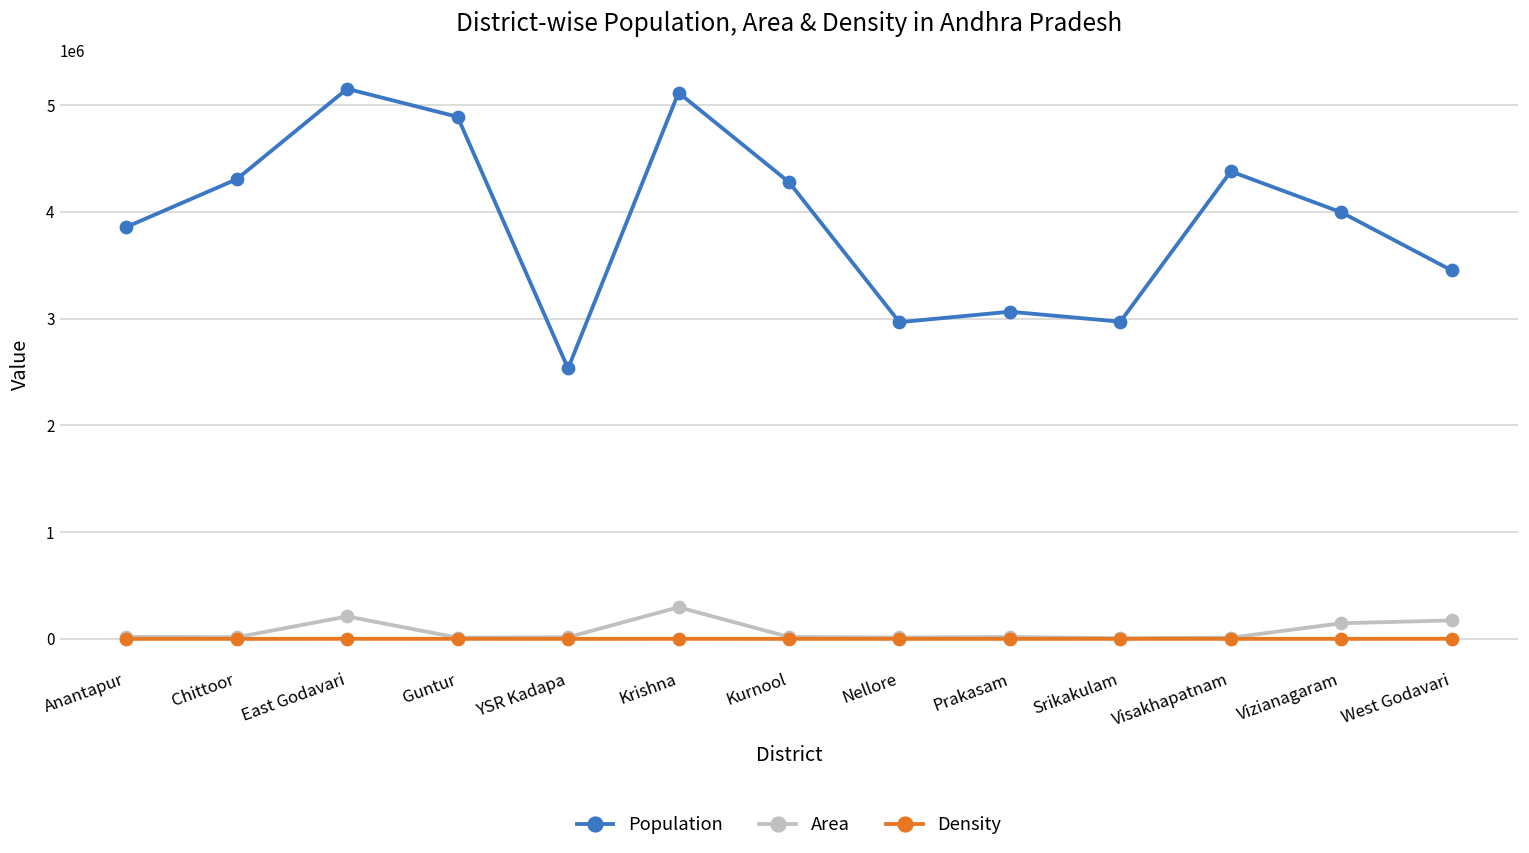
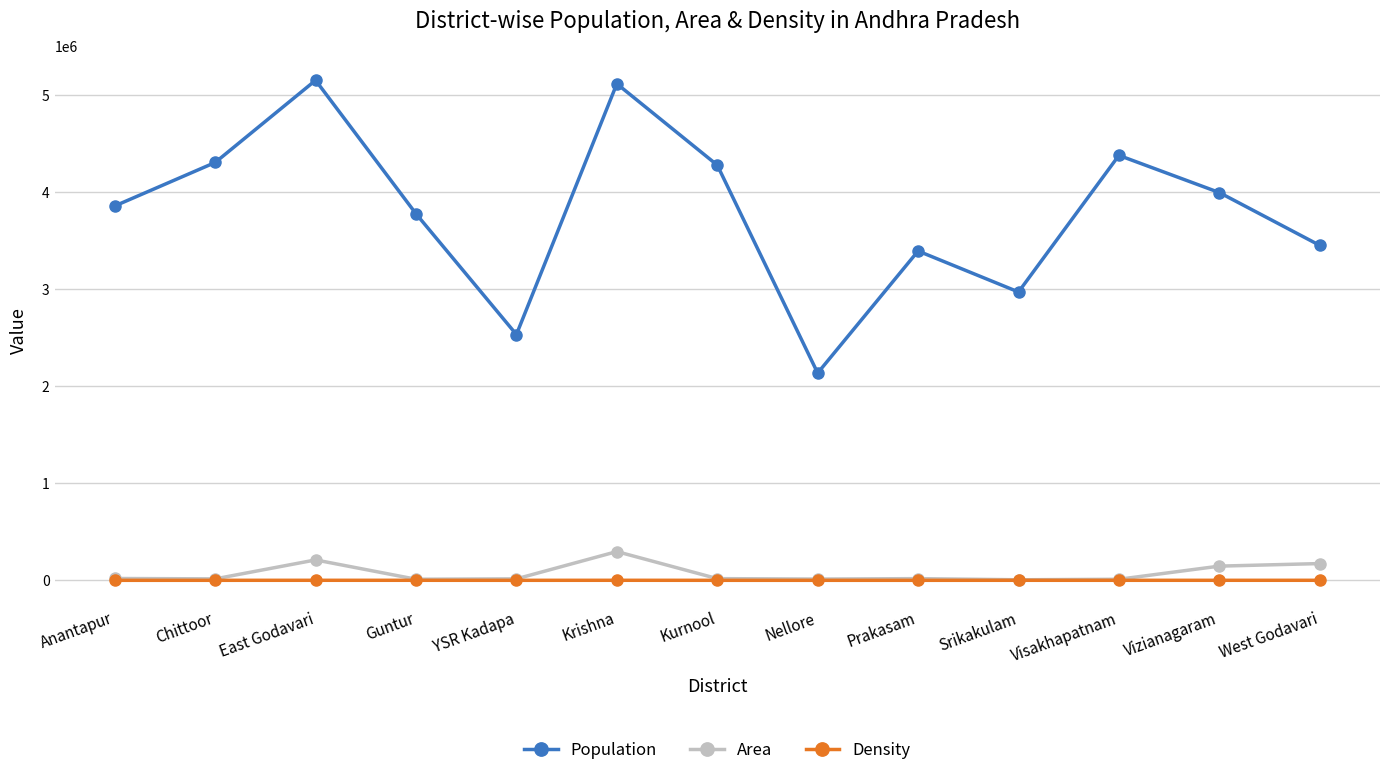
  {
    "Population": {
      "Anantapur": 3900000,
      "Chittoor": 4300000,
      "East Godavari": 5200000,
-     "Guntur": 4900000,
+     "Guntur": 3800000,
      "YSR Kadapa": 2500000,
      "Krishna": 5100000,
      "Kurnool": 4300000,
-     "Nellore": 3000000,
-     "Prakasam": 3100000,
+     "Nellore": 2100000,
+     "Prakasam": 3400000,
      "Srikakulam": 3000000,
      "Visakhapatnam": 4400000,
      "Vizianagaram": 4000000,
      "West Godavari": 3500000
    },
    "Area": {
      "East Godavari": 200000,
      "Krishna": 300000,
      "Vizianagaram": 100000,
      "West Godavari": 200000
    },
    "Density": {
      "East Godavari": 0,
      "Krishna": 0,
      "Vizianagaram": 0,
      "West Godavari": 0
    }
  }
